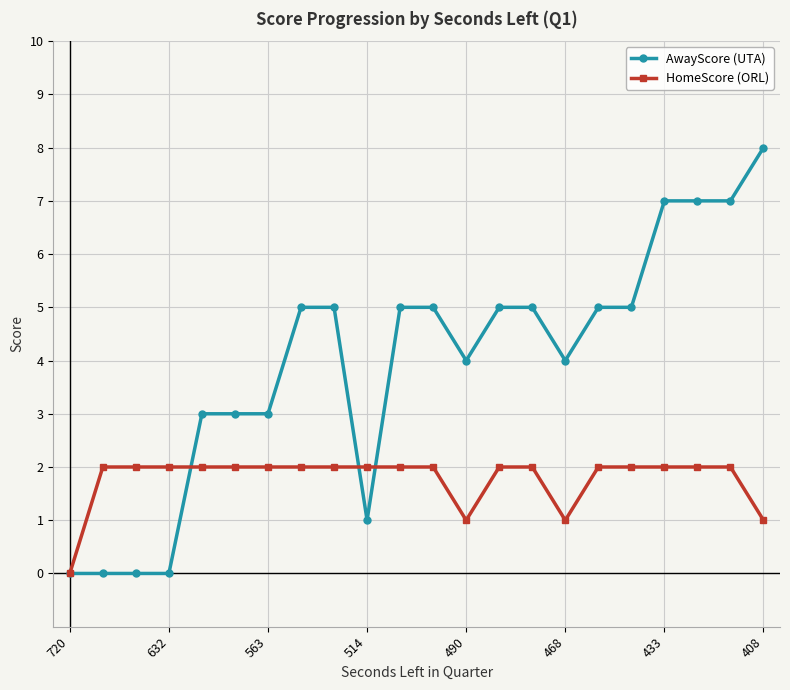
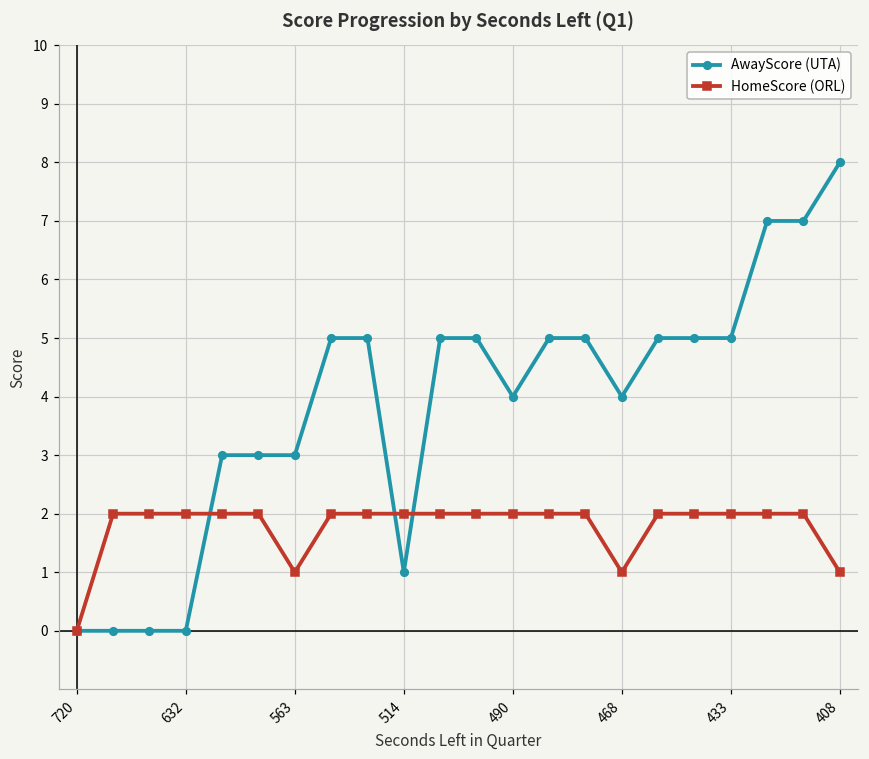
  {
    "AwayScore (UTA)": {
      "632": 0,
      "563": 3,
      "514": 1,
      "490": 4,
      "468": 4,
-     "433": 7,
+     "433": 5,
      "408": 8
    },
    "HomeScore (ORL)": {
      "632": 2,
-     "563": 2,
+     "563": 1,
      "514": 2,
-     "490": 1,
+     "490": 2,
      "468": 1,
      "433": 2,
      "408": 1
    }
  }
